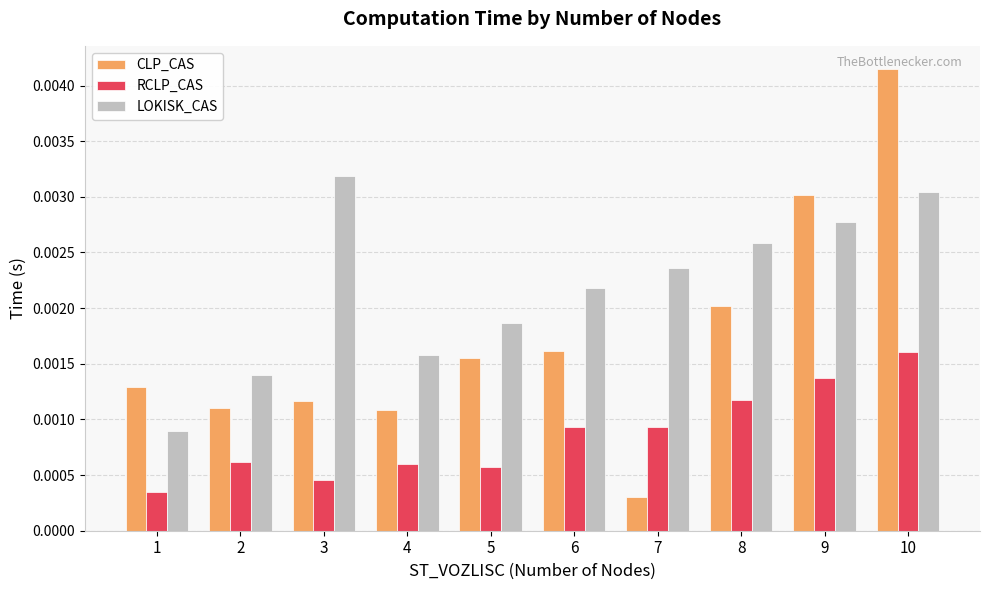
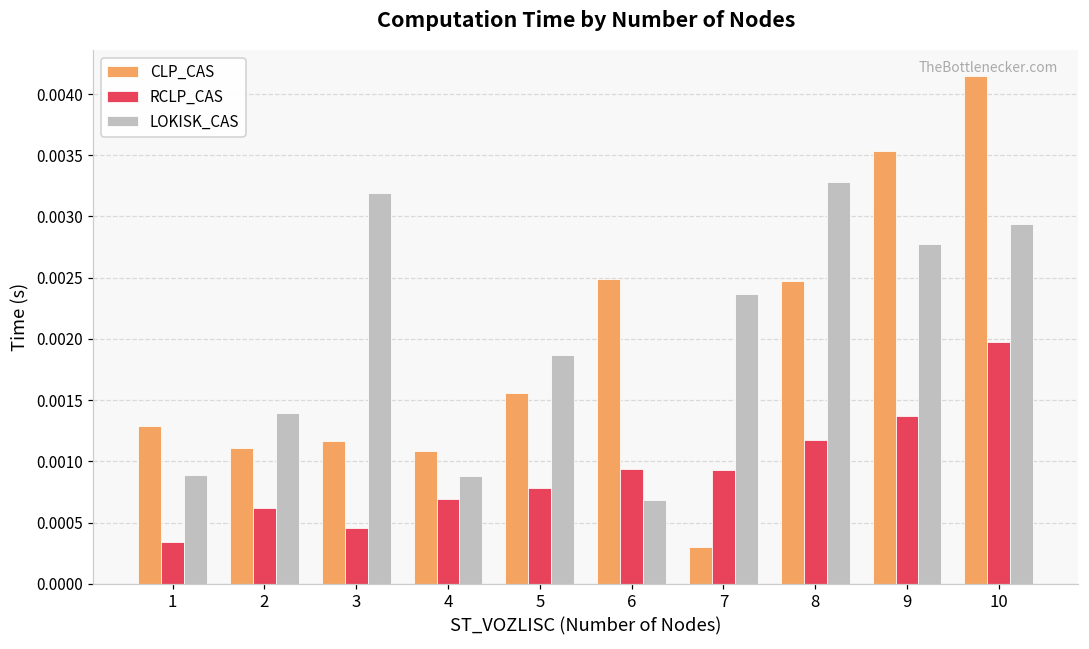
  {
    "CLP_CAS": {
      "1": 0.00129,
      "2": 0.00111,
      "3": 0.00117,
      "4": 0.00108,
      "5": 0.00156,
-     "6": 0.00161,
+     "6": 0.00249,
      "7": 0.00030,
-     "8": 0.00202,
-     "9": 0.00302,
+     "8": 0.00248,
+     "9": 0.00354,
      "10": 0.00415
    },
    "RCLP_CAS": {
      "1": 0.00034,
      "2": 0.00062,
      "3": 0.00046,
-     "4": 0.00060,
-     "5": 0.00057,
+     "4": 0.00069,
+     "5": 0.00078,
      "6": 0.00093,
      "7": 0.00093,
      "8": 0.00117,
      "9": 0.00137,
-     "10": 0.00161
+     "10": 0.00197
    },
    "LOKISK_CAS": {
      "1": 0.00089,
      "2": 0.00140,
      "3": 0.00319,
-     "4": 0.00158,
+     "4": 0.00088,
      "5": 0.00187,
-     "6": 0.00218,
+     "6": 0.00069,
      "7": 0.00236,
-     "8": 0.00259,
+     "8": 0.00328,
      "9": 0.00278,
-     "10": 0.00304
+     "10": 0.00294
    }
  }
